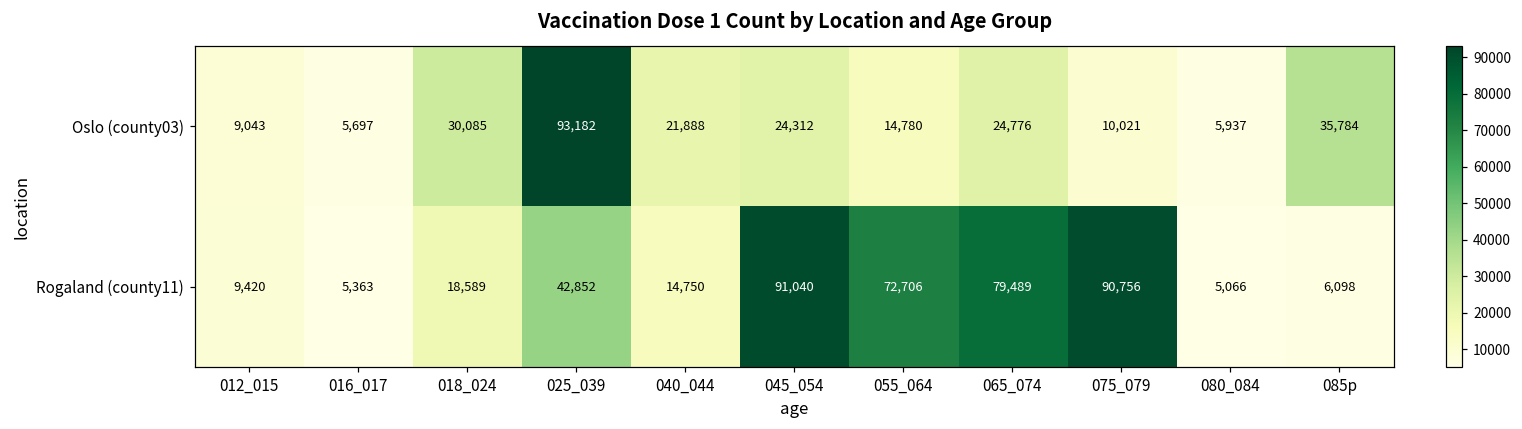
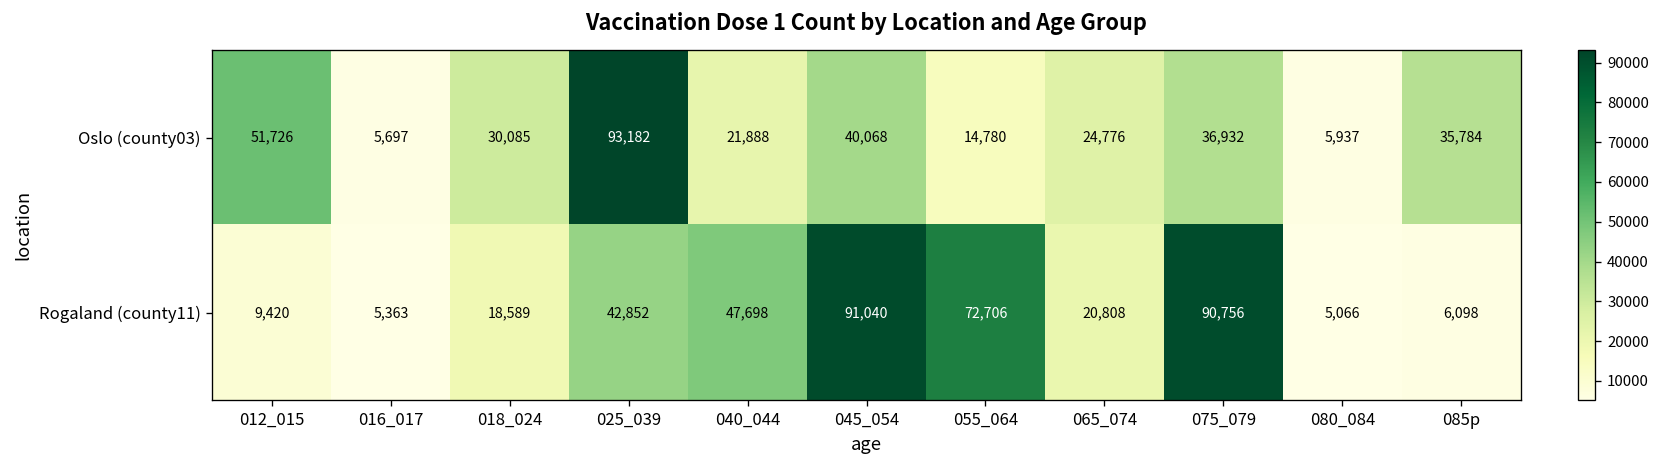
  {
    "Oslo (county03)": {
-     "012_015": "9,043",
+     "012_015": "51,726",
      "016_017": "5,697",
      "018_024": "30,085",
      "025_039": "93,182",
      "040_044": "21,888",
-     "045_054": "24,312",
+     "045_054": "40,068",
      "055_064": "14,780",
      "065_074": "24,776",
-     "075_079": "10,021",
+     "075_079": "36,932",
      "080_084": "5,937",
      "085p": "35,784"
    },
    "Rogaland (county11)": {
      "012_015": "9,420",
      "016_017": "5,363",
      "018_024": "18,589",
      "025_039": "42,852",
-     "040_044": "14,750",
+     "040_044": "47,698",
      "045_054": "91,040",
      "055_064": "72,706",
-     "065_074": "79,489",
+     "065_074": "20,808",
      "075_079": "90,756",
      "080_084": "5,066",
      "085p": "6,098"
    }
  }
